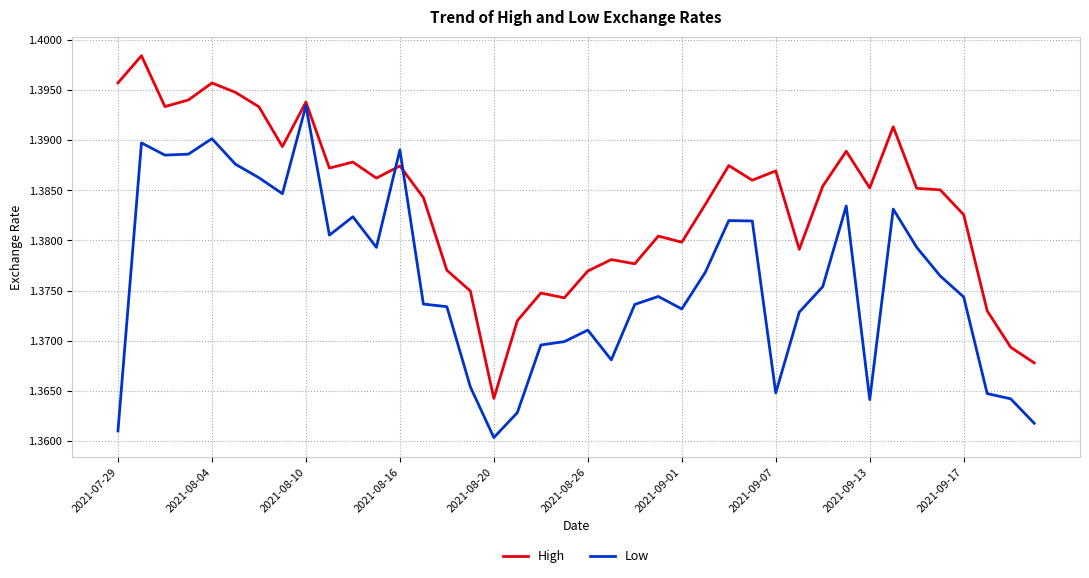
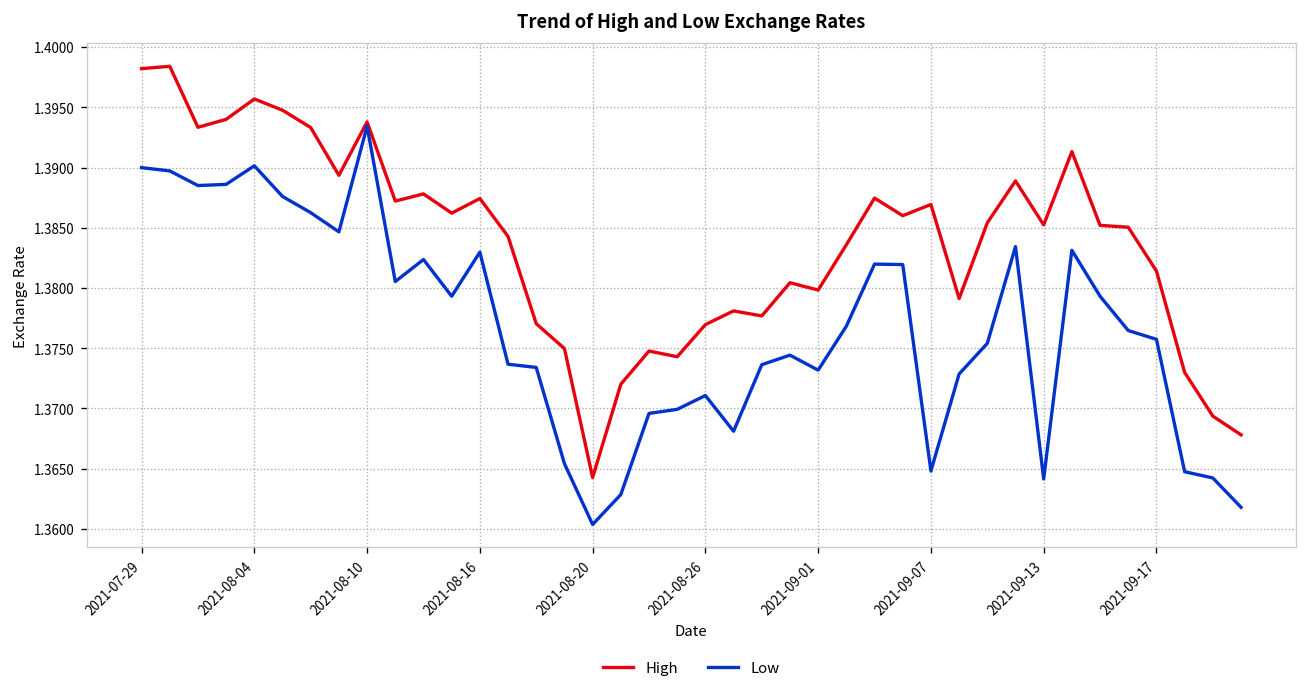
  {
    "High": {
-     "2021-07-29": 1.3957,
+     "2021-07-29": 1.3982,
      "2021-08-04": 1.3957,
      "2021-08-10": 1.3938,
      "2021-08-16": 1.3874,
      "2021-08-20": 1.3643,
      "2021-08-26": 1.3770,
      "2021-09-01": 1.3798,
      "2021-09-07": 1.3869,
      "2021-09-13": 1.3852,
-     "2021-09-17": 1.3826
+     "2021-09-17": 1.3814
    },
    "Low": {
-     "2021-07-29": 1.3610,
+     "2021-07-29": 1.3900,
      "2021-08-04": 1.3901,
      "2021-08-10": 1.3934,
-     "2021-08-16": 1.3890,
+     "2021-08-16": 1.3830,
      "2021-08-20": 1.3604,
      "2021-08-26": 1.3711,
      "2021-09-01": 1.3732,
      "2021-09-07": 1.3648,
      "2021-09-13": 1.3641,
-     "2021-09-17": 1.3744
+     "2021-09-17": 1.3757
    }
  }
